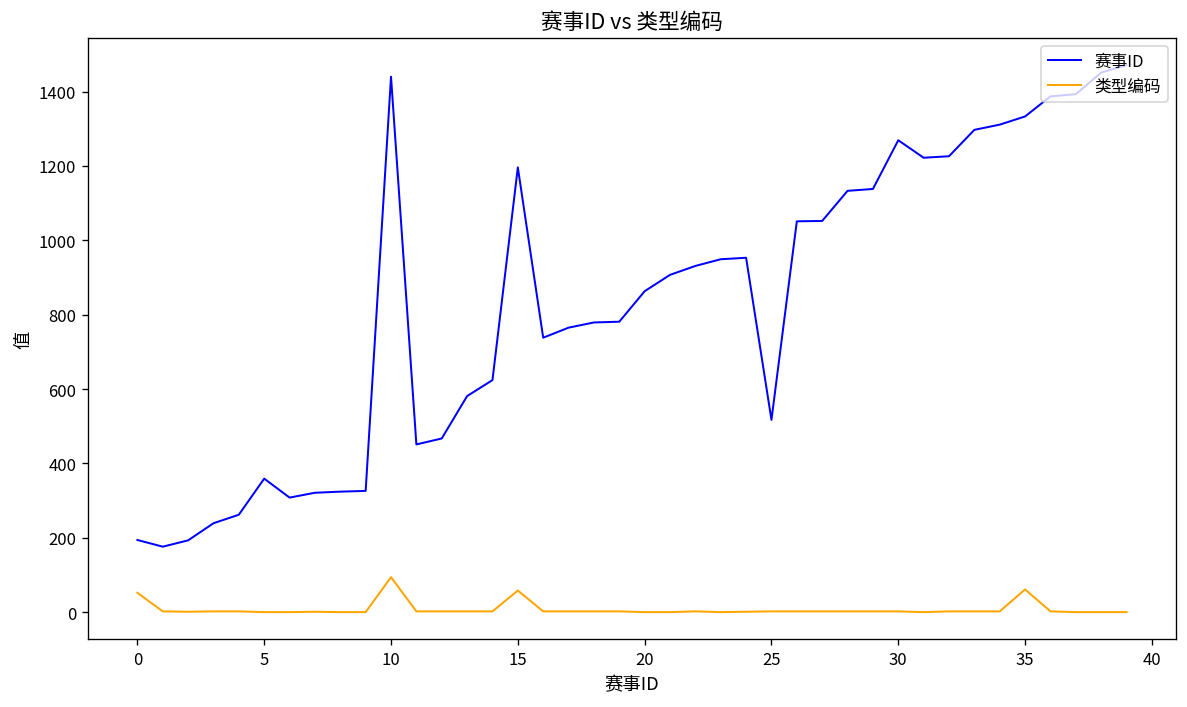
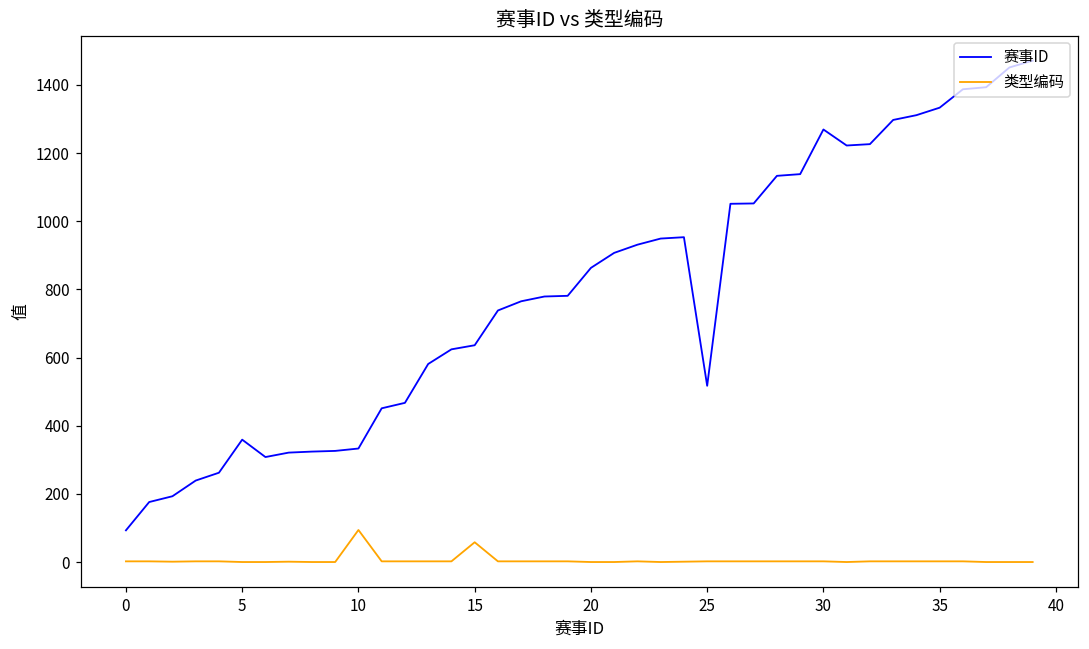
  {
    "赛事ID": {
-     "0": 190,
+     "0": 90,
      "5": 360,
-     "10": 1440,
-     "15": 1200,
+     "10": 330,
+     "15": 640,
      "20": 860,
      "25": 520,
      "30": 1270,
      "35": 1330
    },
    "类型编码": {
-     "0": 50,
+     "0": 0,
      "5": 0,
      "10": 90,
      "15": 60,
      "20": 0,
      "25": 0,
      "30": 0,
-     "35": 60
+     "35": 0
    }
  }
